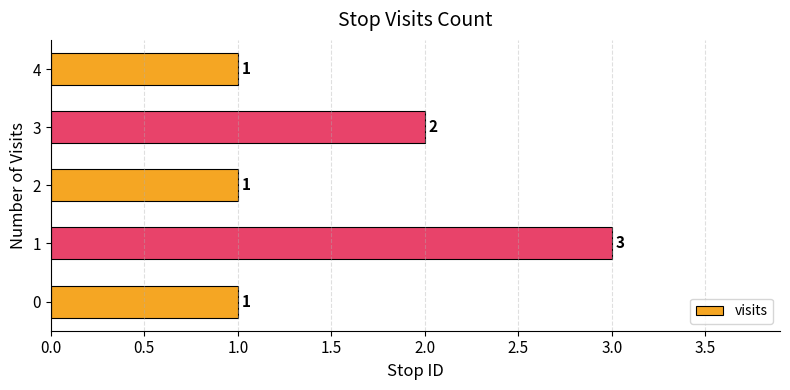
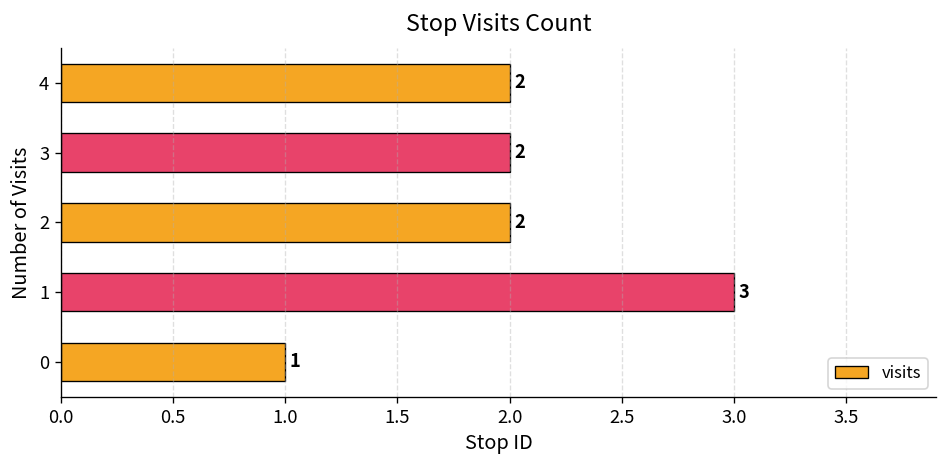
  {
-   "4": 1,
+   "4": 2,
    "3": 2,
-   "2": 1,
+   "2": 2,
    "1": 3,
    "0": 1
  }
